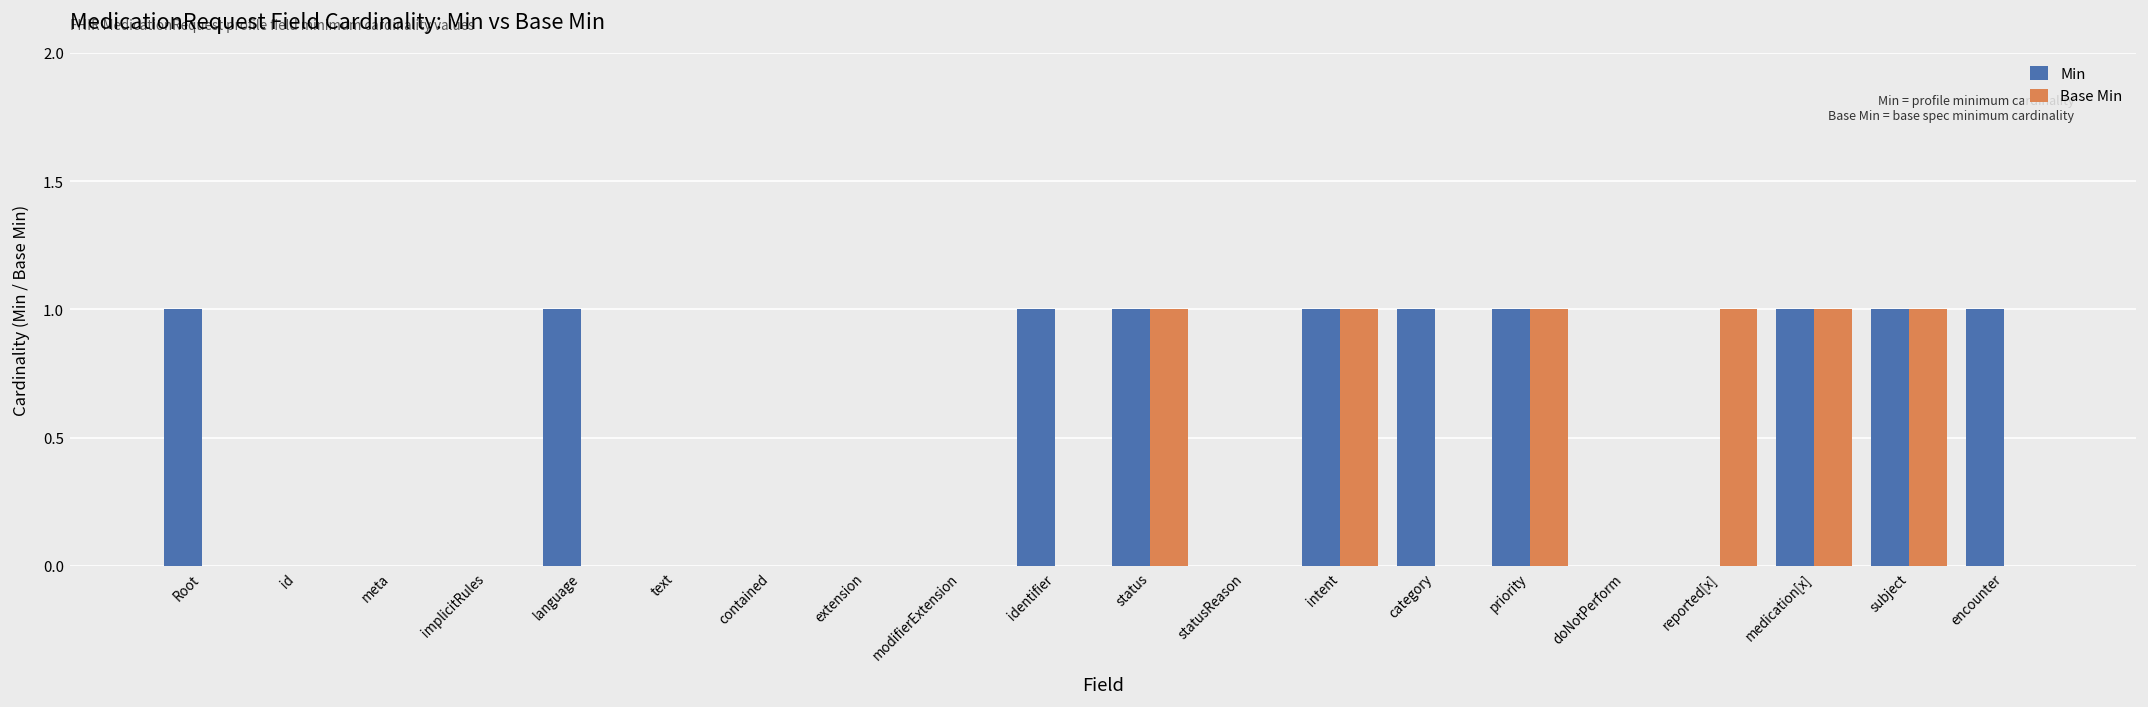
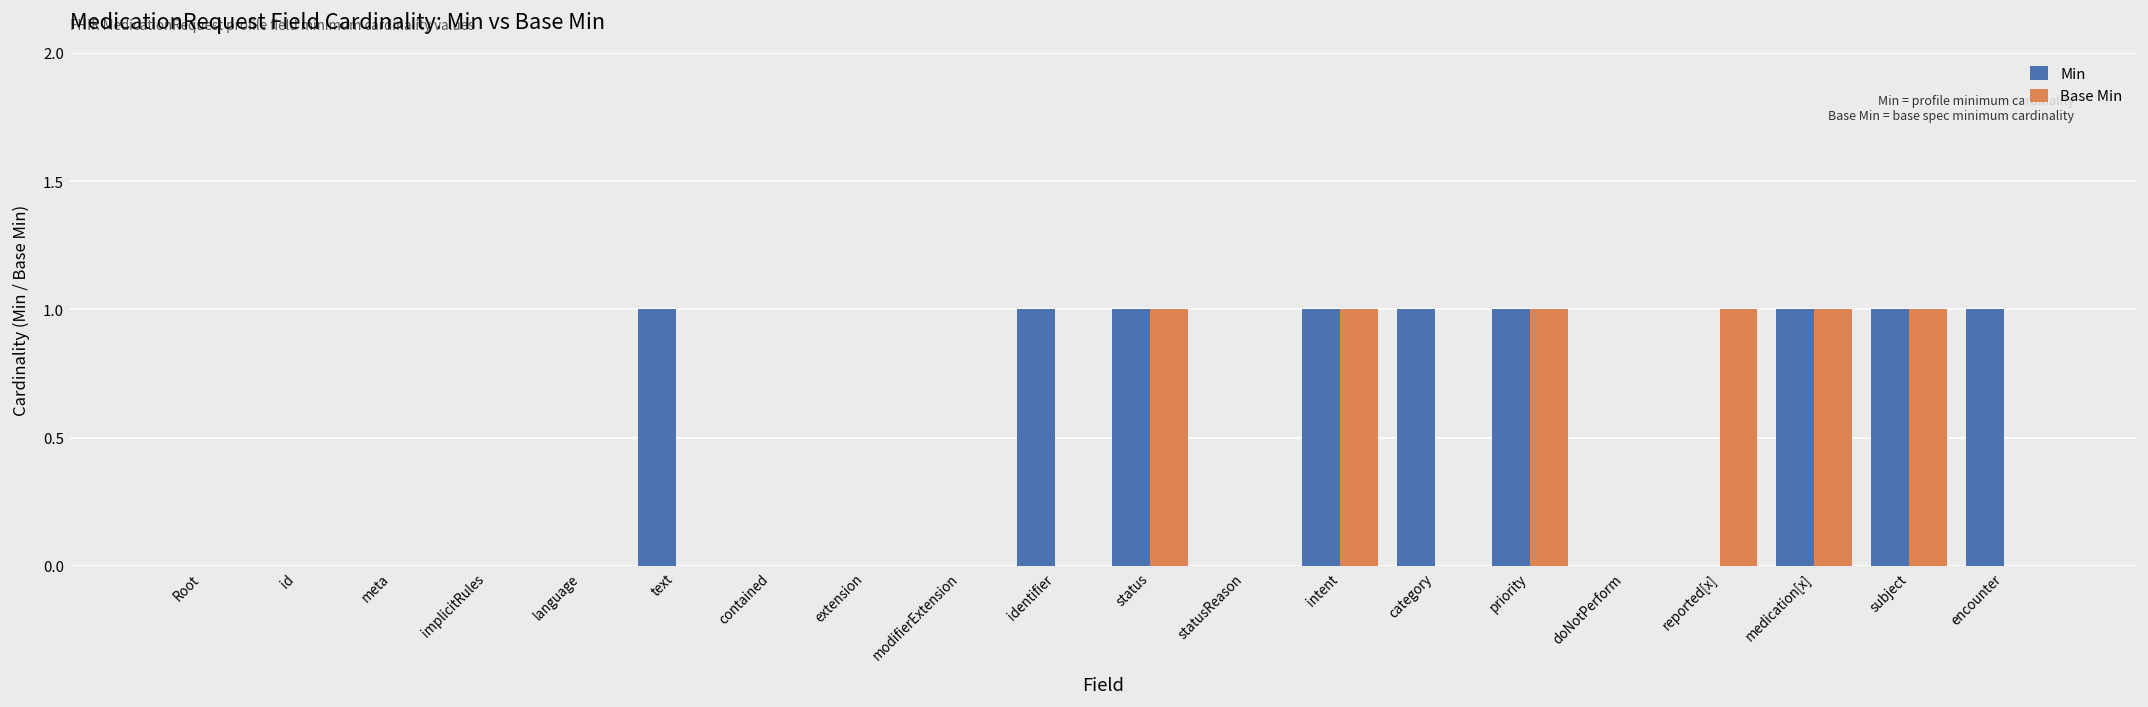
  {
    "Min": {
-     "Root": 1,
+     "Root": 0,
      "id": 0,
      "meta": 0,
      "implicitRules": 0,
-     "language": 1,
-     "text": 0,
+     "language": 0,
+     "text": 1,
      "contained": 0,
      "extension": 0,
      "modifierExtension": 0,
      "identifier": 1,
      "status": 1,
      "statusReason": 0,
      "intent": 1,
      "category": 1,
      "priority": 1,
      "doNotPerform": 0,
      "reported[x]": 0,
      "medication[x]": 1,
      "subject": 1,
      "encounter": 1
    },
    "Base Min": {
      "Root": 0,
      "id": 0,
      "meta": 0,
      "implicitRules": 0,
      "language": 0,
      "text": 0,
      "contained": 0,
      "extension": 0,
      "modifierExtension": 0,
      "identifier": 0,
      "status": 1,
      "statusReason": 0,
      "intent": 1,
      "category": 0,
      "priority": 1,
      "doNotPerform": 0,
      "reported[x]": 1,
      "medication[x]": 1,
      "subject": 1,
      "encounter": 0
    }
  }
